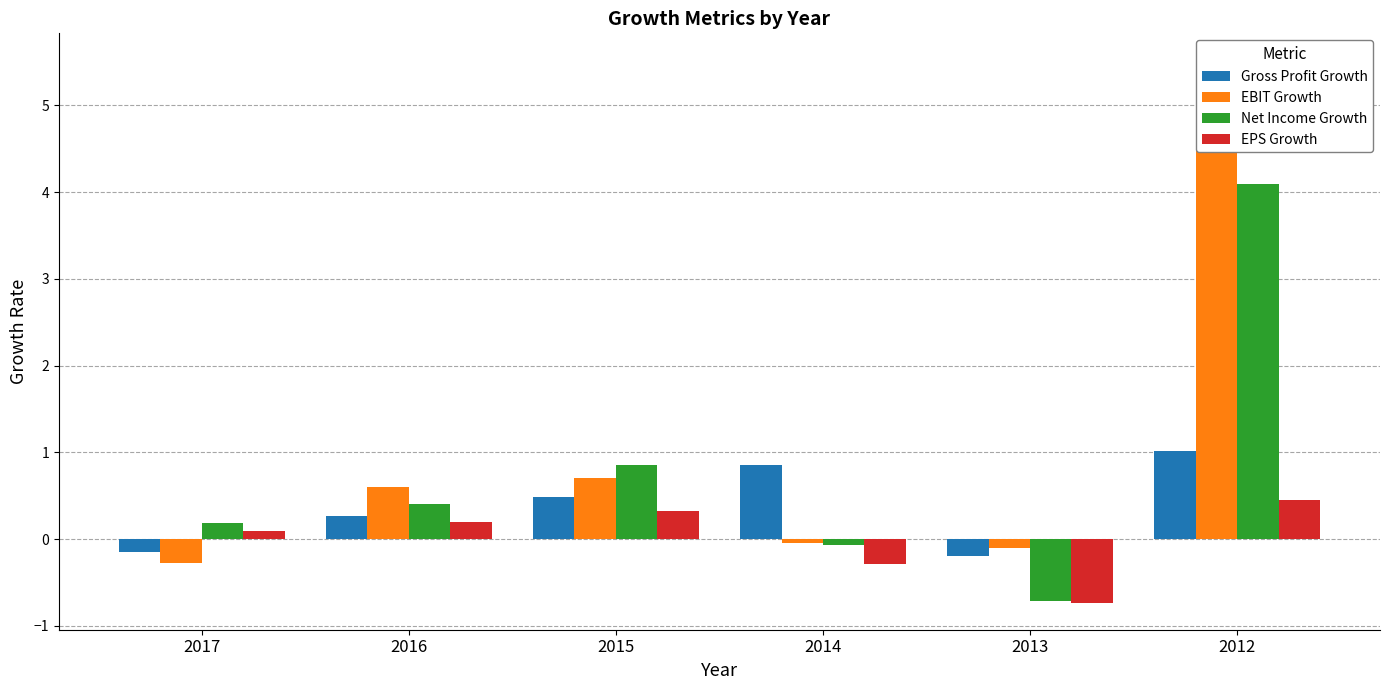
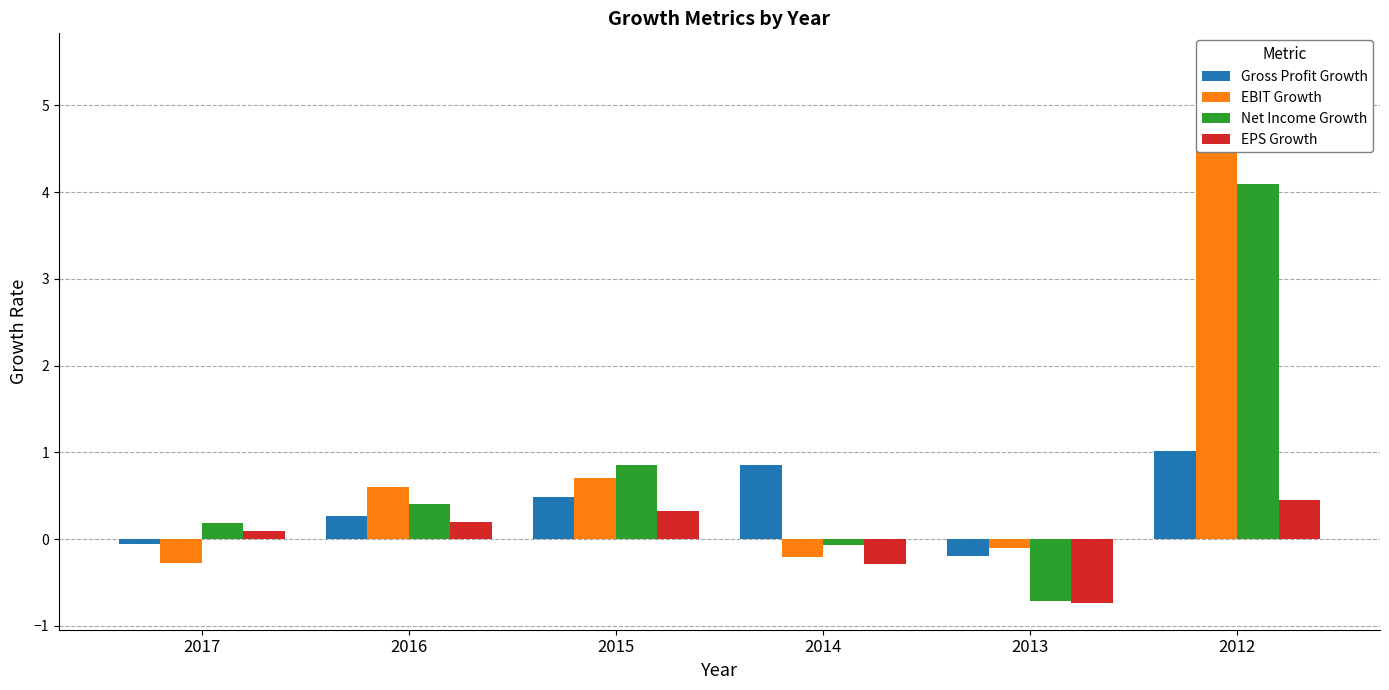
  {
    "Gross Profit Growth": {
-     "2017": -0.2,
+     "2017": -0.1,
      "2016": 0.3,
      "2015": 0.5,
      "2014": 0.9,
      "2013": -0.2,
      "2012": 1.0
    },
    "EBIT Growth": {
      "2017": -0.3,
      "2016": 0.6,
      "2015": 0.7,
-     "2014": 0.0,
+     "2014": -0.2,
      "2013": -0.1
    },
    "Net Income Growth": {
      "2017": 0.2,
      "2016": 0.4,
      "2015": 0.9,
      "2014": -0.1,
      "2013": -0.7,
      "2012": 4.1
    },
    "EPS Growth": {
      "2017": 0.1,
      "2016": 0.2,
      "2015": 0.3,
      "2014": -0.3,
      "2013": -0.7,
      "2012": 0.5
    }
  }
